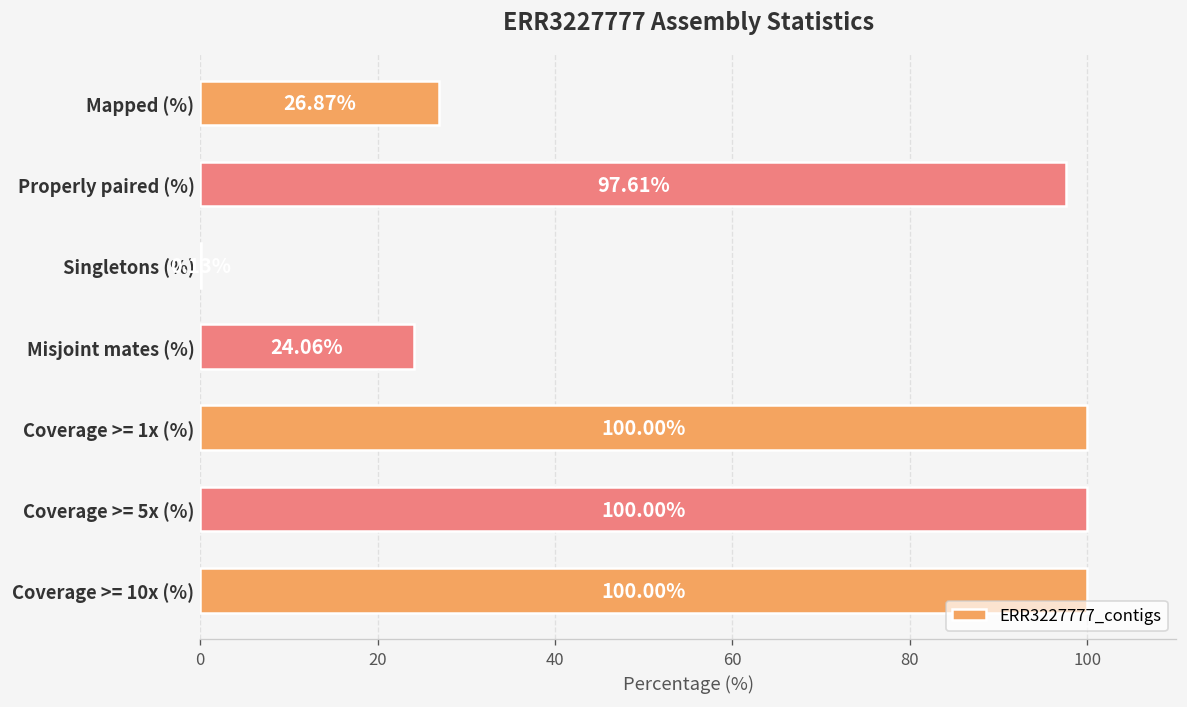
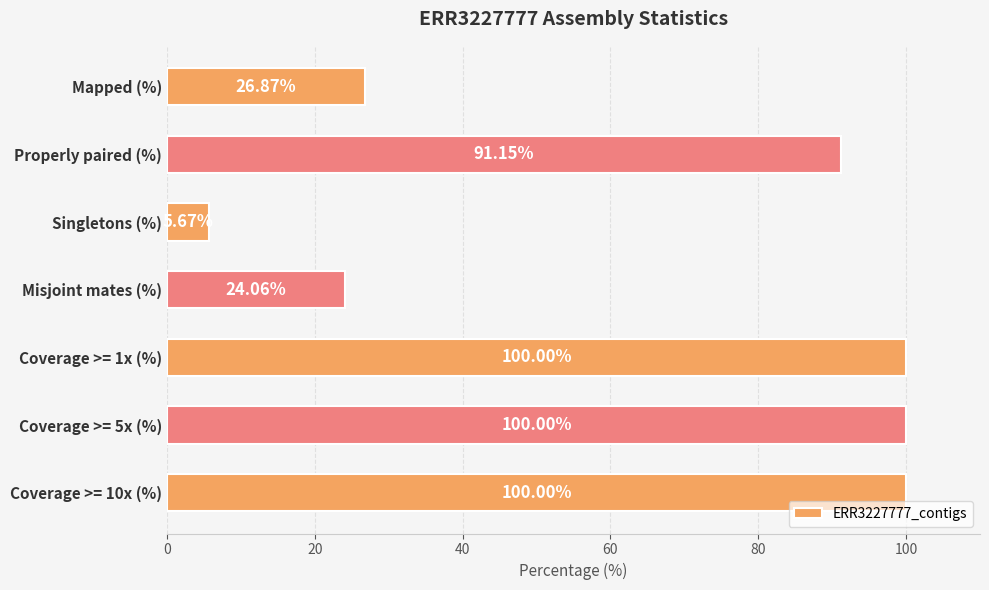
  {
    "Mapped (%)": "26.87%",
-   "Properly paired (%)": "97.61%",
-   "Singletons (%)": "0",
+   "Properly paired (%)": "91.15%",
+   "Singletons (%)": "6",
    "Misjoint mates (%)": "24.06%",
    "Coverage >= 1x (%)": "100.00%",
    "Coverage >= 5x (%)": "100.00%",
    "Coverage >= 10x (%)": "100.00%"
  }
